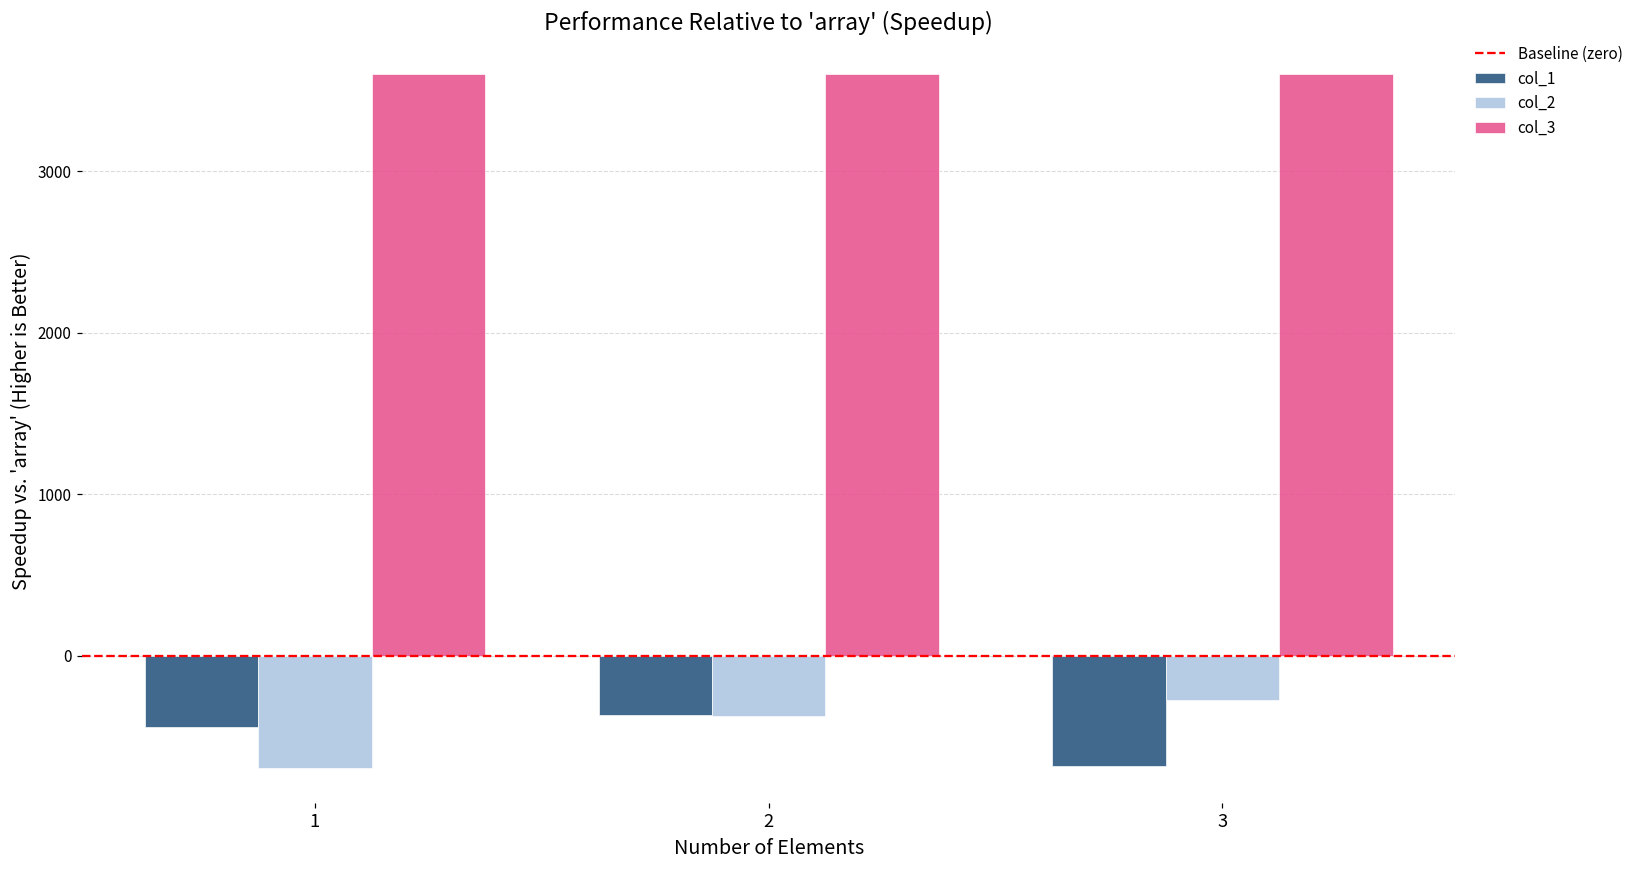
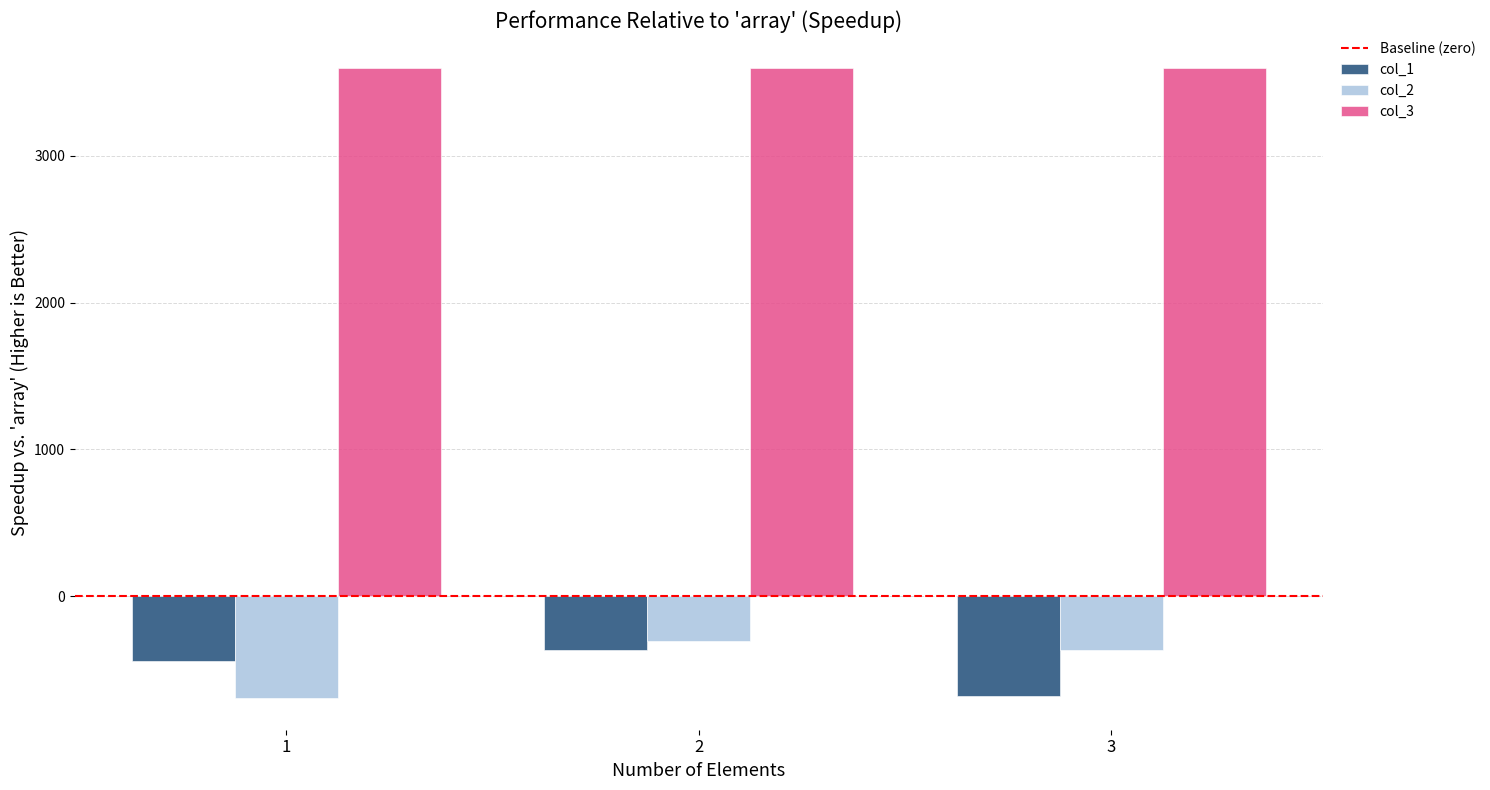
  {
    "col_1": {
      "1": -440,
      "2": -370,
      "3": -680
    },
    "col_2": {
      "1": -690,
-     "2": -370,
-     "3": -270
+     "2": -300,
+     "3": -360
    },
    "col_3": {
      "1": 3600,
      "2": 3600,
      "3": 3600
    }
  }
